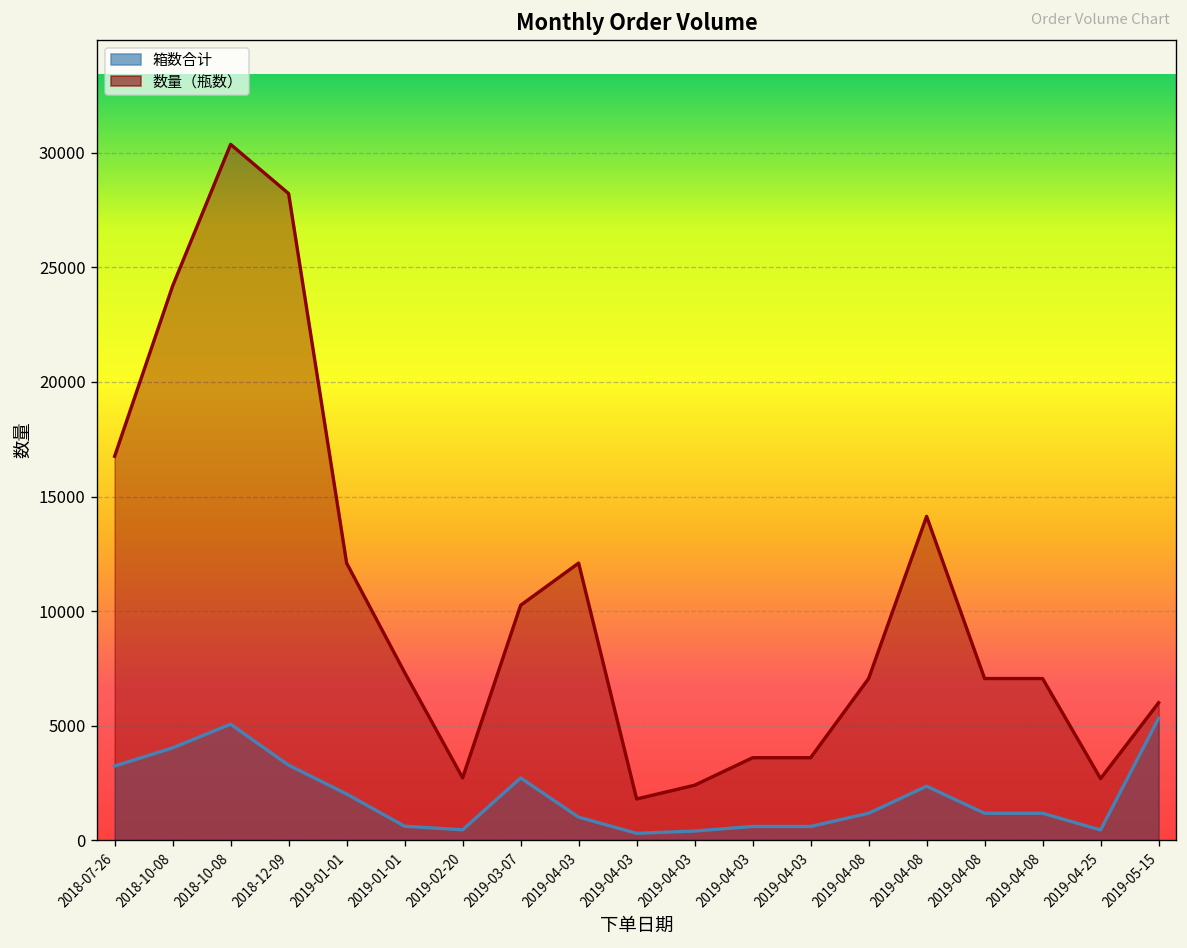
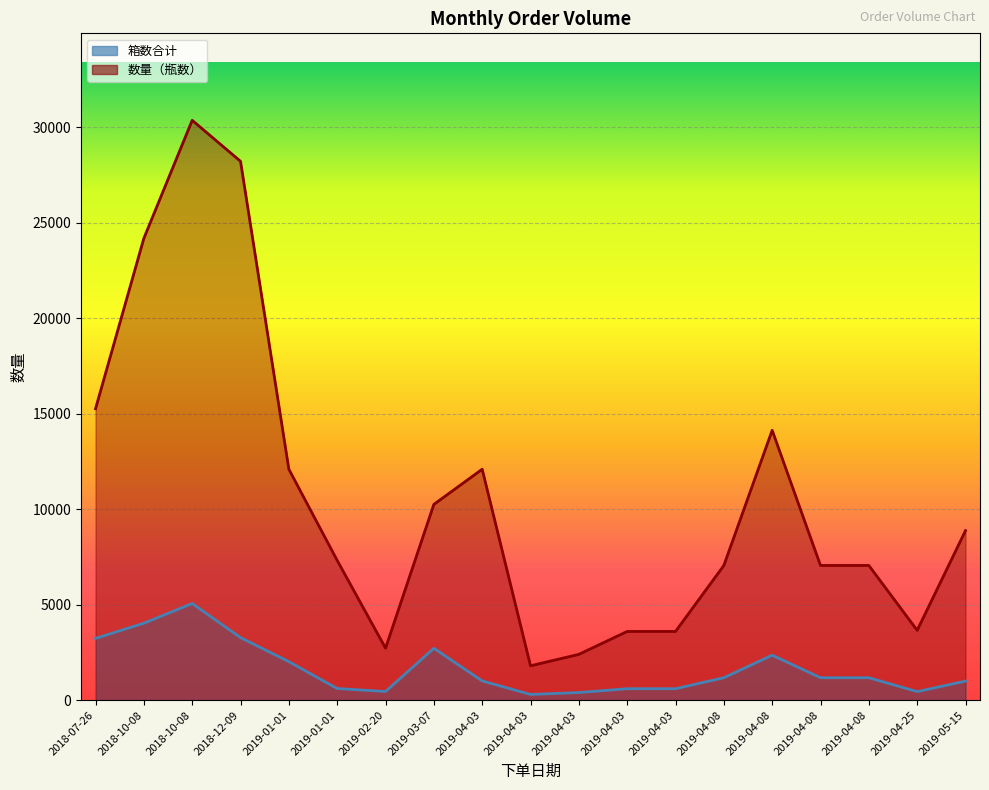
  {
    "箱数合计": {
      "2018-07-26": 3200,
      "2018-12-09": 3300,
      "2019-02-20": 500,
      "2019-03-07": 2700,
      "2019-04-25": 400,
-     "2019-05-15": 5300
+     "2019-05-15": 1000
    },
    "数量（瓶数）": {
-     "2018-07-26": 16800,
+     "2018-07-26": 15300,
      "2018-12-09": 28200,
      "2019-02-20": 2700,
      "2019-03-07": 10300,
-     "2019-04-25": 2700,
-     "2019-05-15": 6000
+     "2019-04-25": 3700,
+     "2019-05-15": 8900
    }
  }
